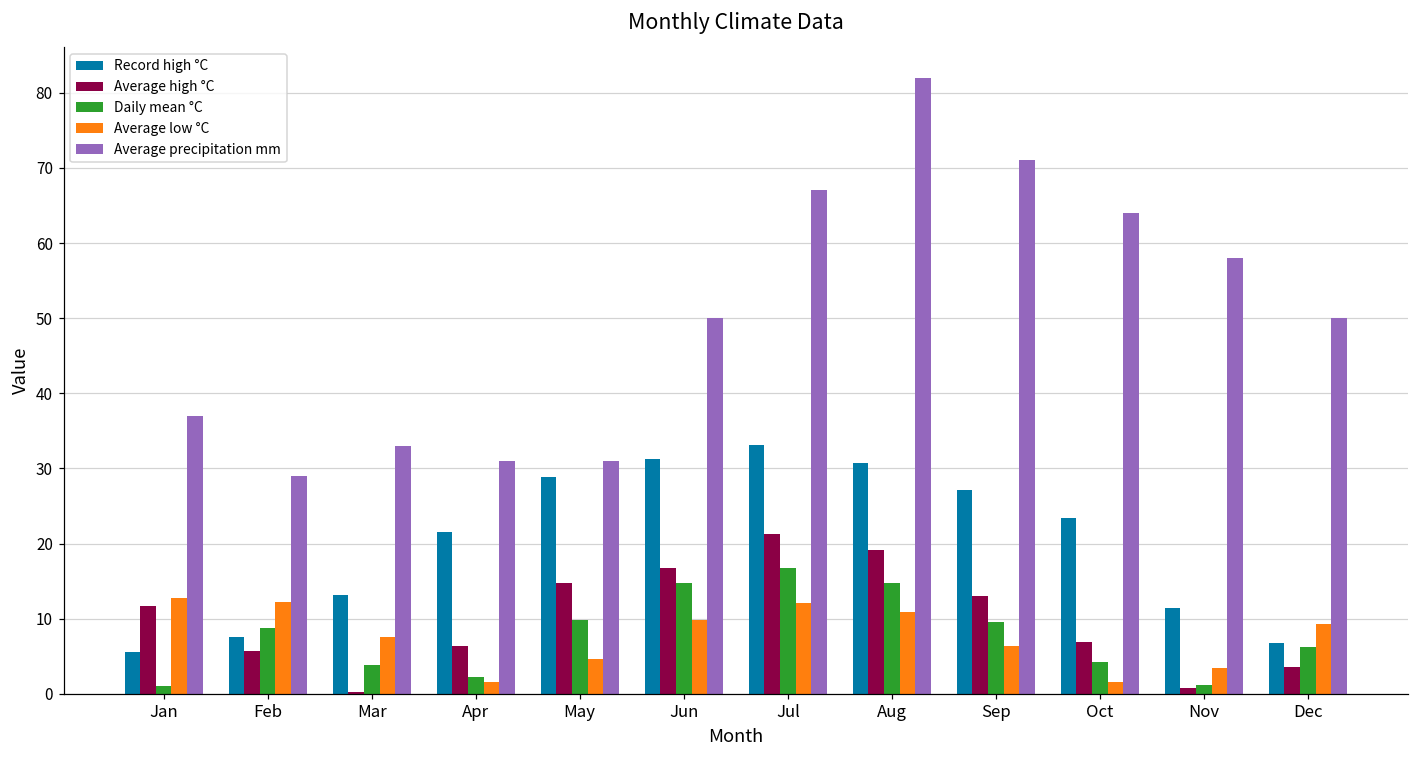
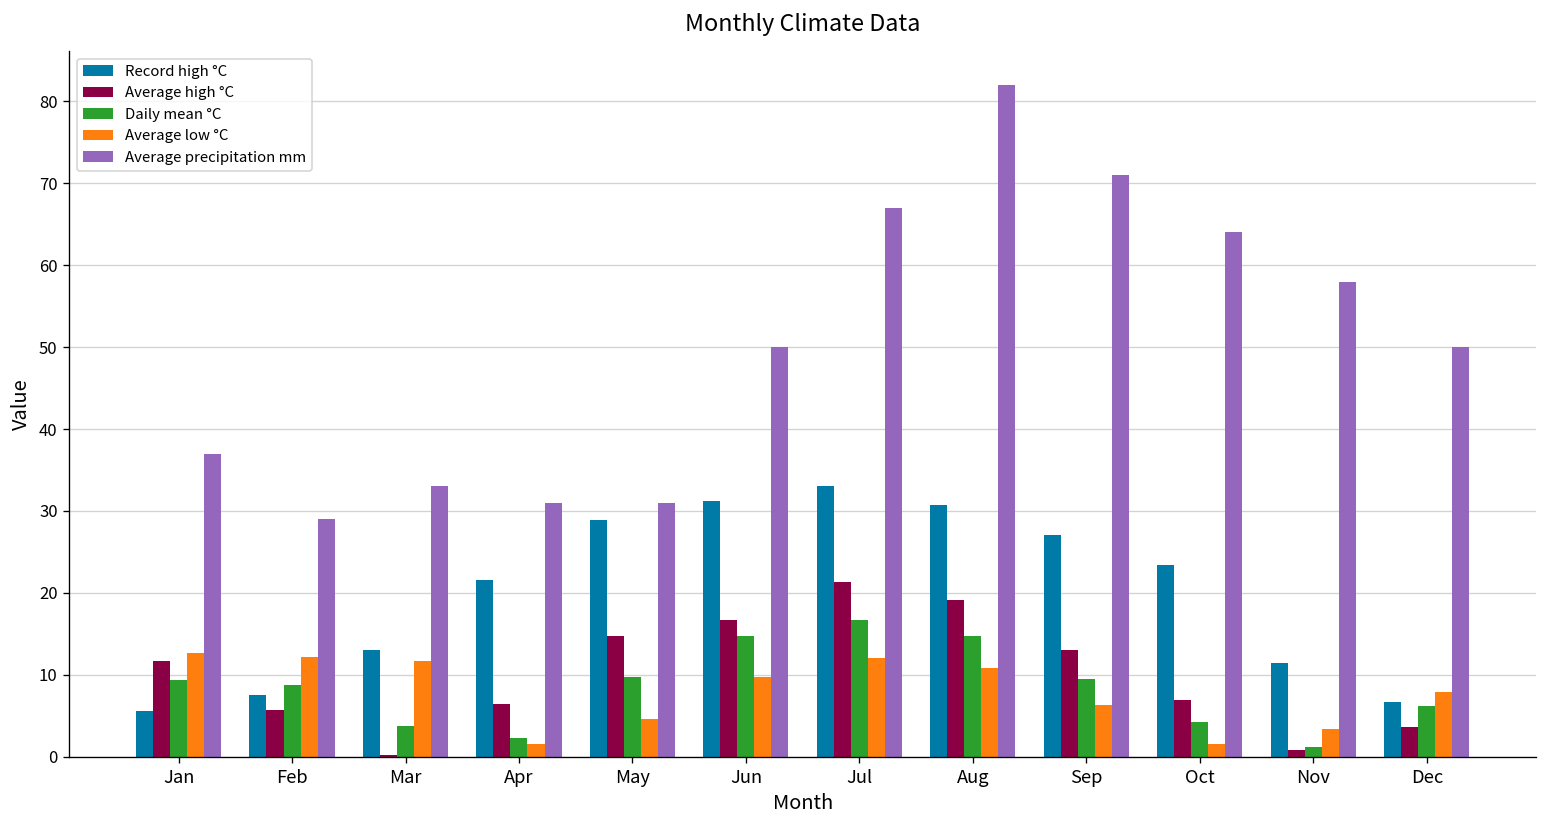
  {
    "Record high °C": {
      "Jan": 6,
      "Feb": 8,
      "Mar": 13,
      "Apr": 22,
      "May": 29,
      "Jun": 31,
      "Jul": 33,
      "Aug": 31,
      "Sep": 27,
      "Oct": 23,
      "Nov": 11,
      "Dec": 7
    },
    "Average high °C": {
      "Jan": 12,
      "Feb": 6,
      "Apr": 6,
      "May": 15,
      "Jun": 17,
      "Jul": 21,
      "Aug": 19,
      "Sep": 13,
      "Oct": 7,
      "Nov": 1,
      "Dec": 4
    },
    "Daily mean °C": {
-     "Jan": 1,
+     "Jan": 9,
      "Feb": 9,
      "Mar": 4,
      "Apr": 2,
      "May": 10,
      "Jun": 15,
      "Jul": 17,
      "Aug": 15,
      "Sep": 10,
      "Oct": 4,
      "Nov": 1,
      "Dec": 6
    },
    "Average low °C": {
      "Jan": 13,
      "Feb": 12,
-     "Mar": 8,
+     "Mar": 12,
      "Apr": 2,
      "May": 5,
      "Jun": 10,
      "Jul": 12,
      "Aug": 11,
      "Sep": 6,
      "Oct": 2,
      "Nov": 3,
-     "Dec": 9
+     "Dec": 8
    },
    "Average precipitation mm": {
      "Jan": 37,
      "Feb": 29,
      "Mar": 33,
      "Apr": 31,
      "May": 31,
      "Jun": 50,
      "Jul": 67,
      "Aug": 82,
      "Sep": 71,
      "Oct": 64,
      "Nov": 58,
      "Dec": 50
    }
  }
